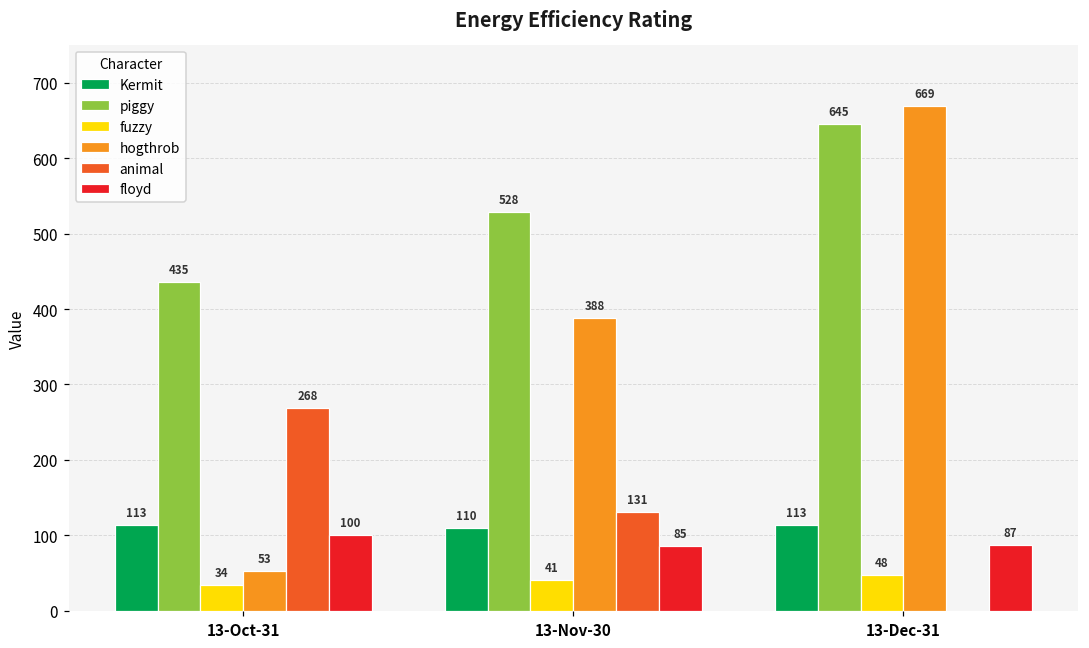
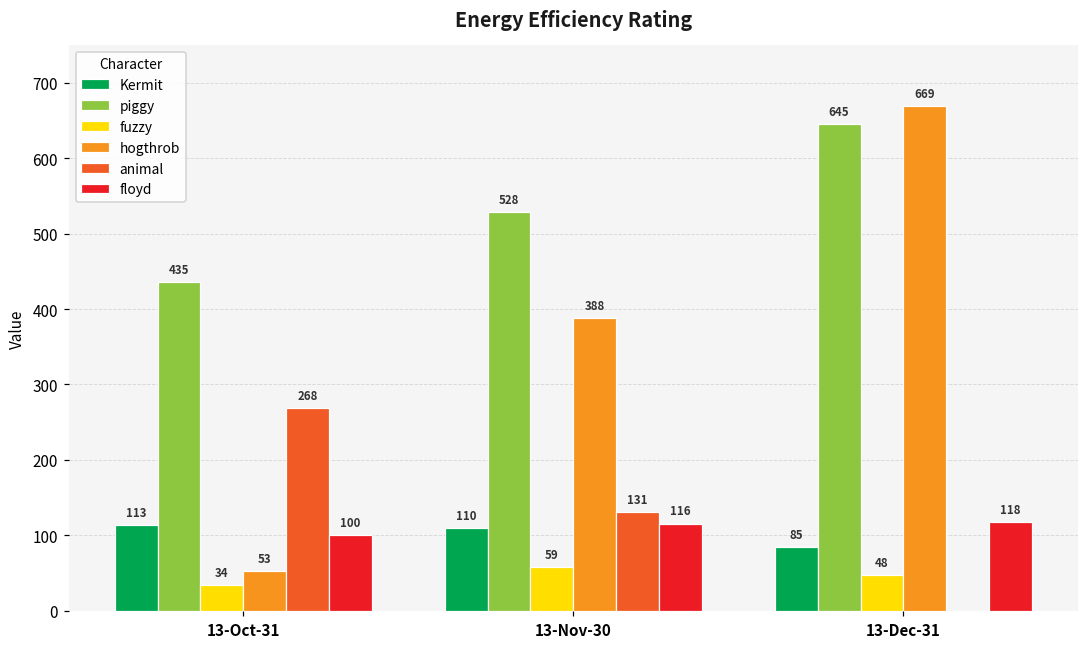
  {
    "Kermit": {
      "13-Oct-31": 113,
      "13-Nov-30": 110,
-     "13-Dec-31": 113
+     "13-Dec-31": 85
    },
    "piggy": {
      "13-Oct-31": 435,
      "13-Nov-30": 528,
      "13-Dec-31": 645
    },
    "fuzzy": {
      "13-Oct-31": 34,
-     "13-Nov-30": 41,
+     "13-Nov-30": 59,
      "13-Dec-31": 48
    },
    "floyd": {
      "13-Oct-31": 100,
-     "13-Nov-30": 85,
-     "13-Dec-31": 87
+     "13-Nov-30": 116,
+     "13-Dec-31": 118
    }
  }
